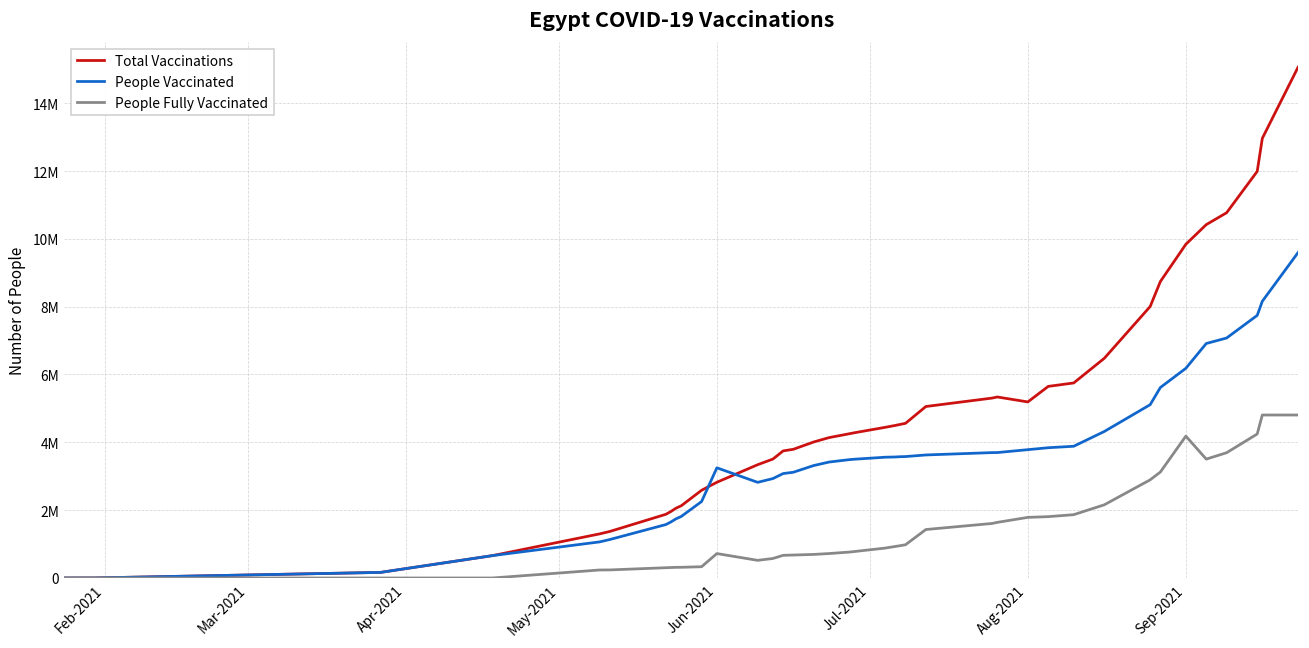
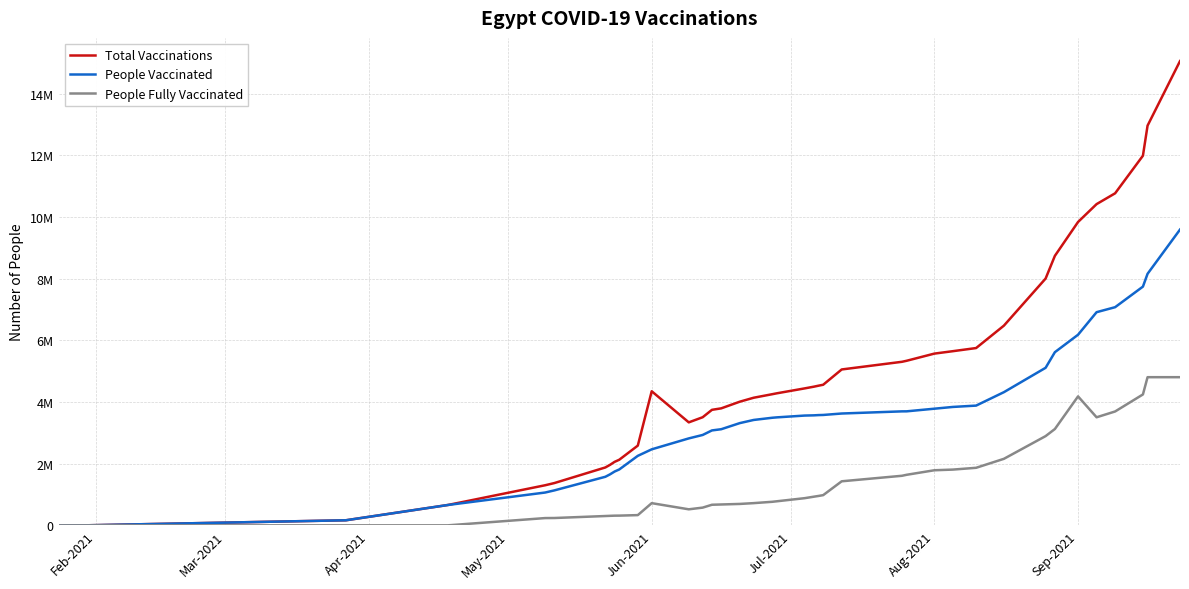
  {
    "Total Vaccinations": {
-     "Jun-2021": 2800000,
-     "Aug-2021": 5200000,
+     "Jun-2021": 4300000,
+     "Aug-2021": 5600000,
      "Sep-2021": 9800000
    },
    "People Vaccinated": {
-     "Jun-2021": 3200000,
+     "Jun-2021": 2500000,
      "Aug-2021": 3800000,
      "Sep-2021": 6200000
    },
    "People Fully Vaccinated": {
      "Jun-2021": 700000,
      "Aug-2021": 1800000,
      "Sep-2021": 4200000
    }
  }
